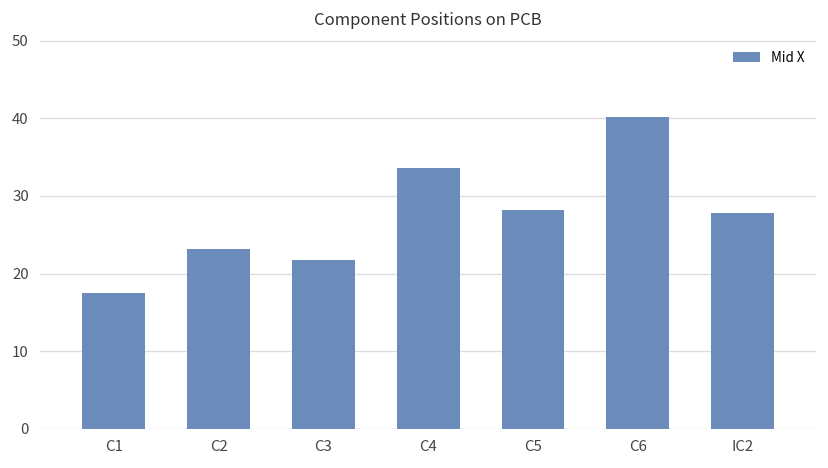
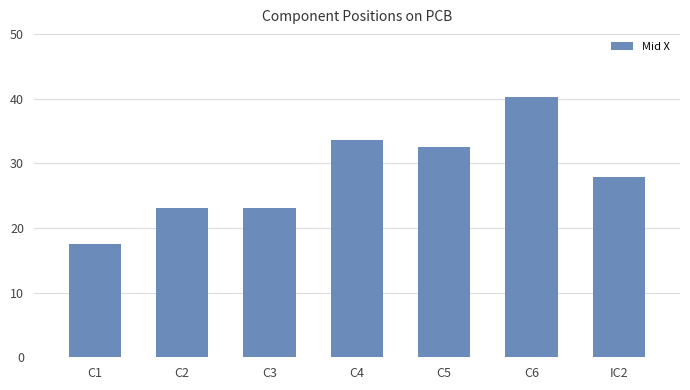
  {
    "C1": 18,
    "C2": 23,
-   "C3": 22,
+   "C3": 23,
    "C4": 34,
-   "C5": 28,
+   "C5": 32,
    "C6": 40,
    "IC2": 28
  }
